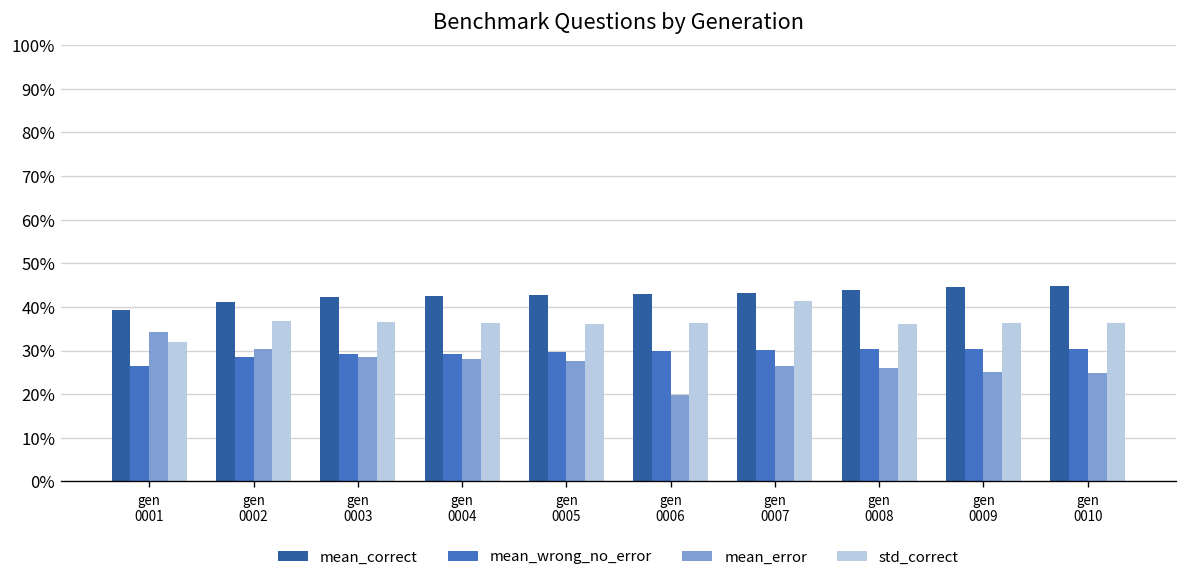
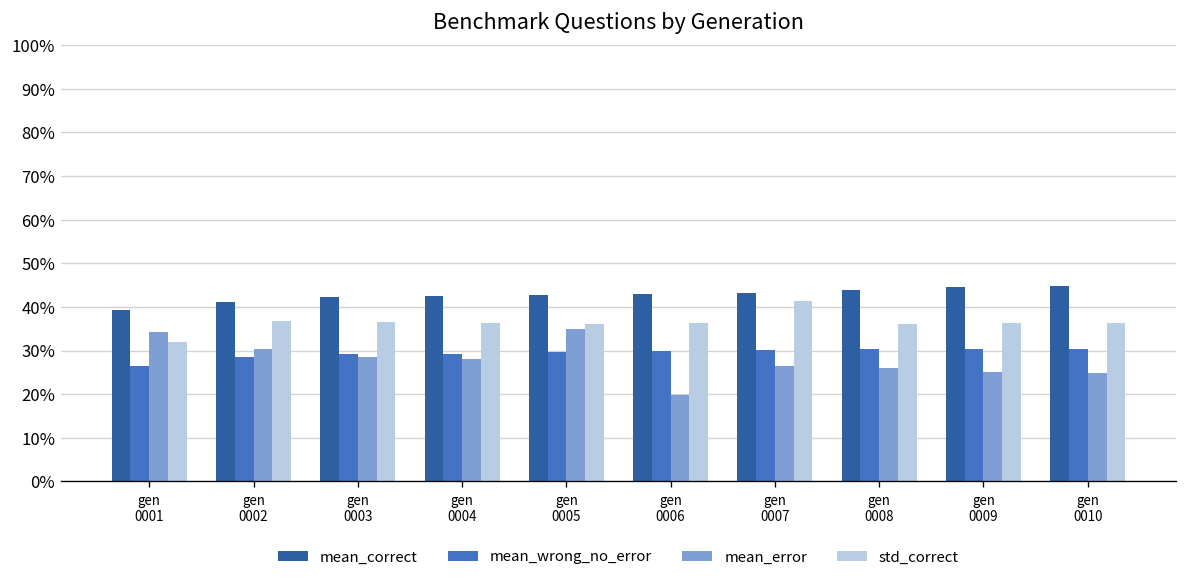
  {
    "mean_error": {
      "gen 0001": "34%",
      "gen 0002": "30%",
      "gen 0003": "29%",
      "gen 0004": "28%",
-     "gen 0005": "28%",
+     "gen 0005": "35%",
      "gen 0006": "20%",
      "gen 0007": "27%",
      "gen 0008": "26%",
      "gen 0009": "25%",
      "gen 0010": "25%"
    },
    "std_correct": {
      "gen 0001": "32%",
      "gen 0002": "37%",
      "gen 0003": "36%",
      "gen 0004": "36%",
      "gen 0005": "36%",
      "gen 0006": "36%",
      "gen 0007": "41%",
      "gen 0008": "36%",
      "gen 0009": "36%",
      "gen 0010": "36%"
    }
  }
